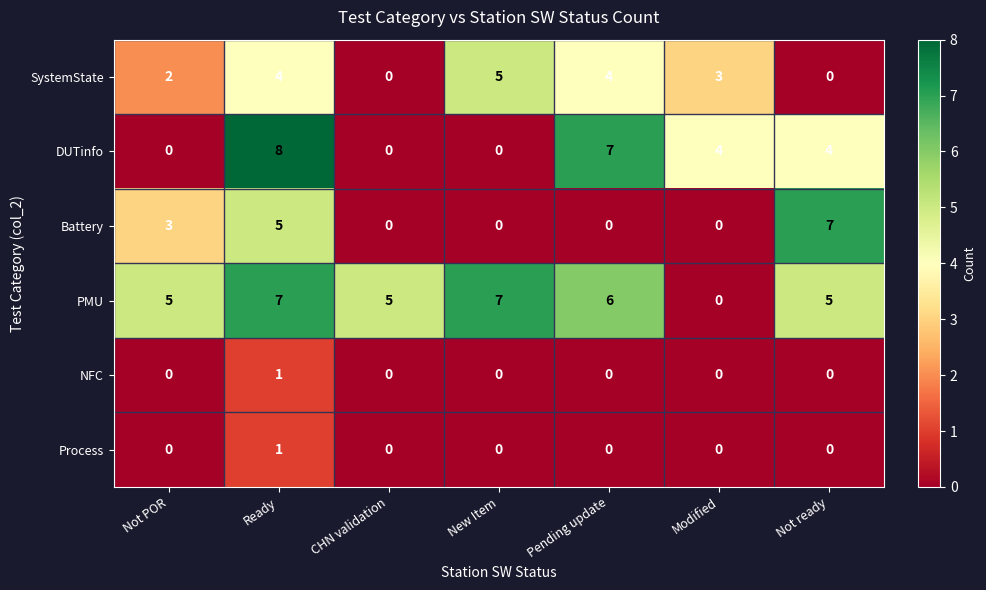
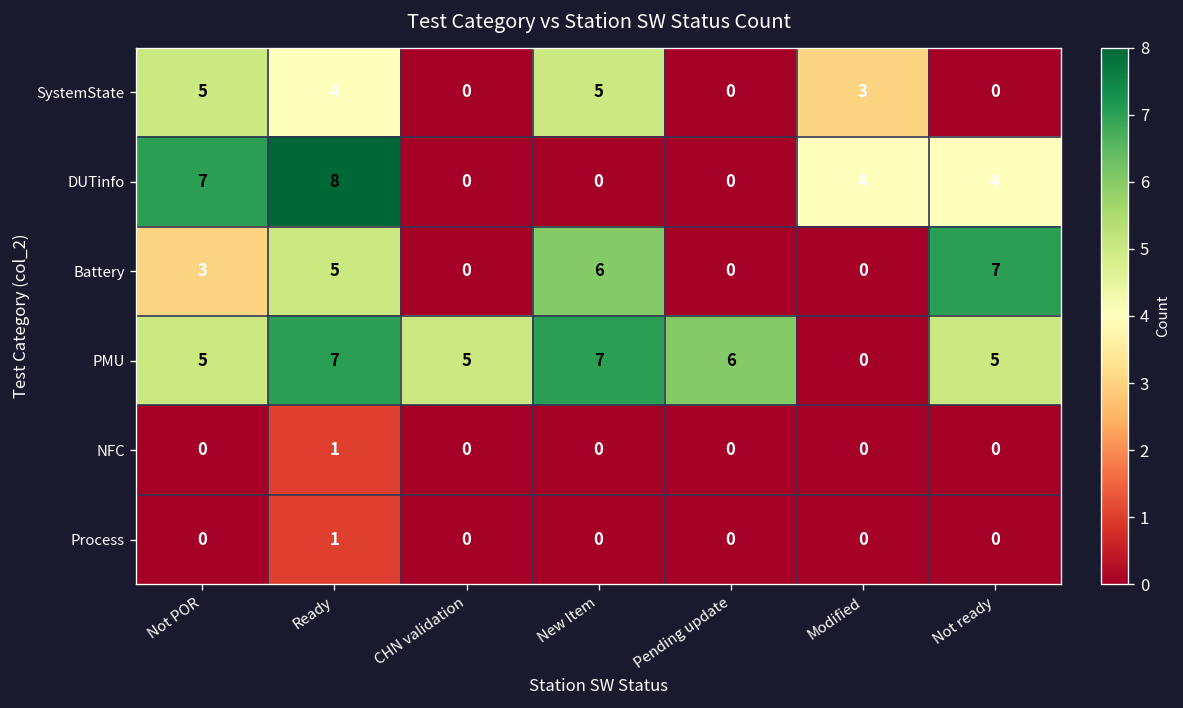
  {
    "SystemState": {
-     "Not POR": 2,
+     "Not POR": 5,
      "Ready": 4,
      "CHN validation": 0,
      "New Item": 5,
-     "Pending update": 4,
+     "Pending update": 0,
      "Modified": 3,
      "Not ready": 0
    },
    "DUTinfo": {
-     "Not POR": 0,
+     "Not POR": 7,
      "Ready": 8,
      "CHN validation": 0,
      "New Item": 0,
-     "Pending update": 7,
+     "Pending update": 0,
      "Modified": 4,
      "Not ready": 4
    },
    "Battery": {
      "Not POR": 3,
      "Ready": 5,
      "CHN validation": 0,
-     "New Item": 0,
+     "New Item": 6,
      "Pending update": 0,
      "Modified": 0,
      "Not ready": 7
    },
    "PMU": {
      "Not POR": 5,
      "Ready": 7,
      "CHN validation": 5,
      "New Item": 7,
      "Pending update": 6,
      "Modified": 0,
      "Not ready": 5
    },
    "NFC": {
      "Not POR": 0,
      "Ready": 1,
      "CHN validation": 0,
      "New Item": 0,
      "Pending update": 0,
      "Modified": 0,
      "Not ready": 0
    },
    "Process": {
      "Not POR": 0,
      "Ready": 1,
      "CHN validation": 0,
      "New Item": 0,
      "Pending update": 0,
      "Modified": 0,
      "Not ready": 0
    }
  }
